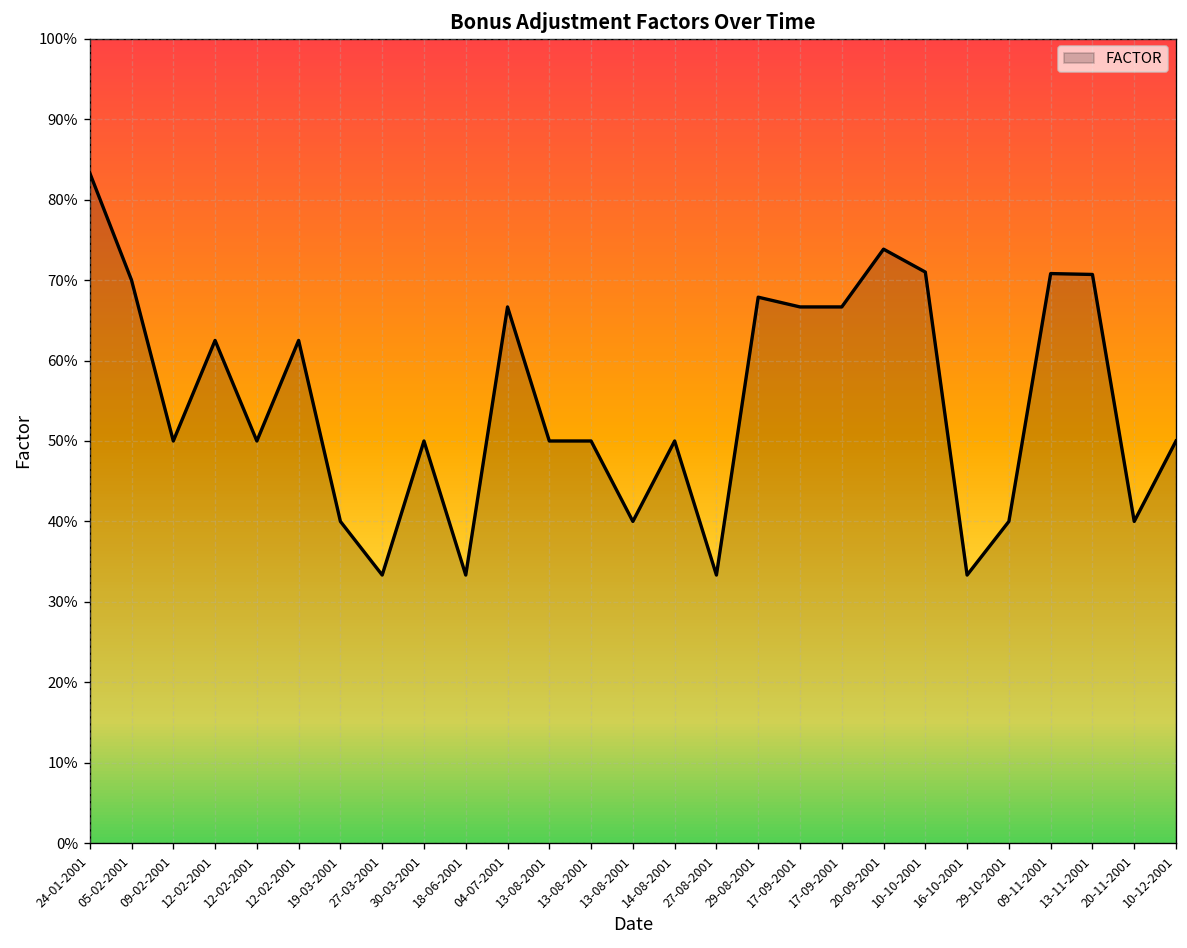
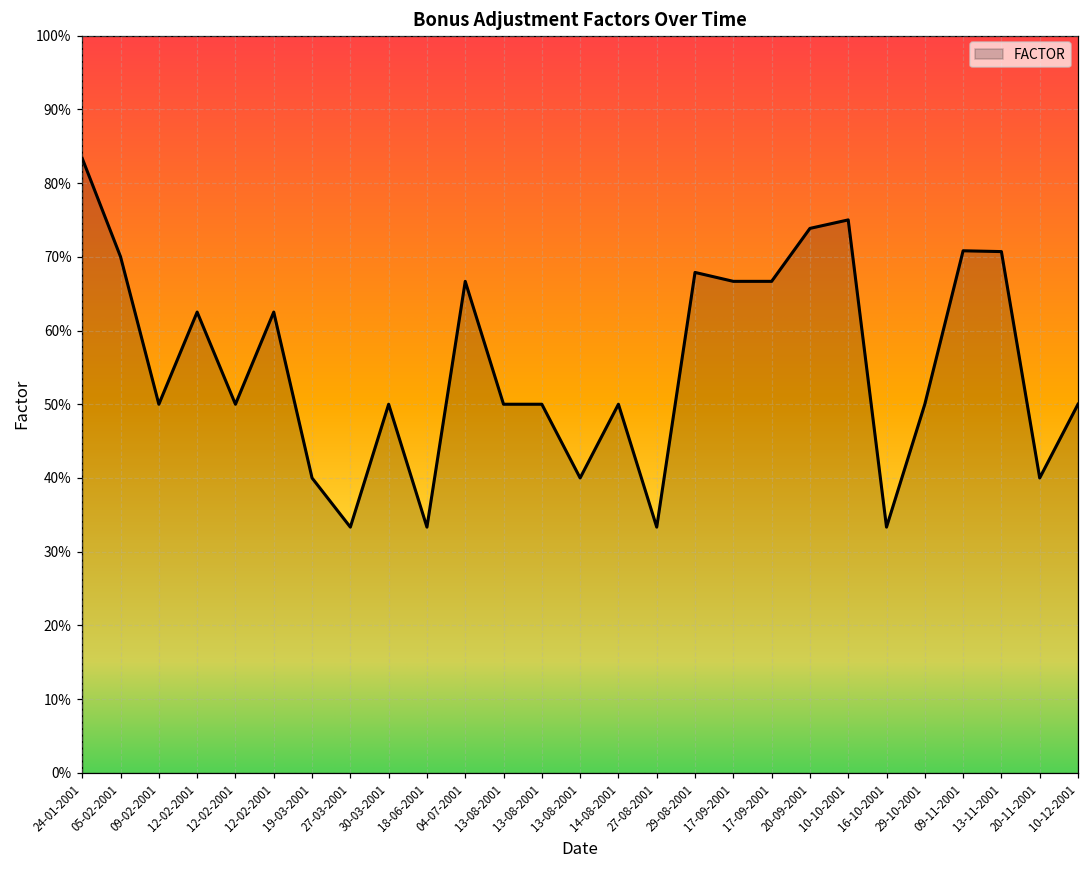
  {
    "24-01-2001": "83%",
    "05-02-2001": "70%",
    "09-02-2001": "50%",
    "19-03-2001": "40%",
    "27-03-2001": "33%",
    "30-03-2001": "50%",
    "18-06-2001": "33%",
    "04-07-2001": "67%",
    "14-08-2001": "50%",
    "27-08-2001": "33%",
    "29-08-2001": "68%",
    "20-09-2001": "74%",
-   "10-10-2001": "71%",
+   "10-10-2001": "75%",
    "16-10-2001": "33%",
-   "29-10-2001": "40%",
+   "29-10-2001": "50%",
    "09-11-2001": "71%",
    "13-11-2001": "71%",
    "20-11-2001": "40%",
    "10-12-2001": "50%"
  }
